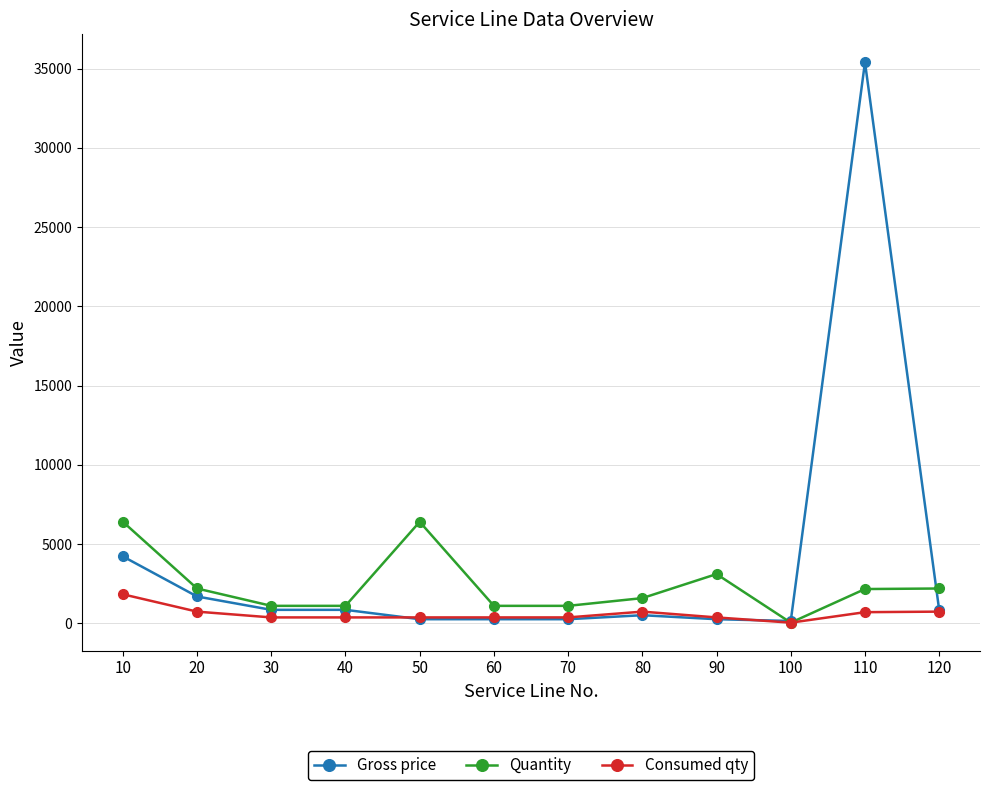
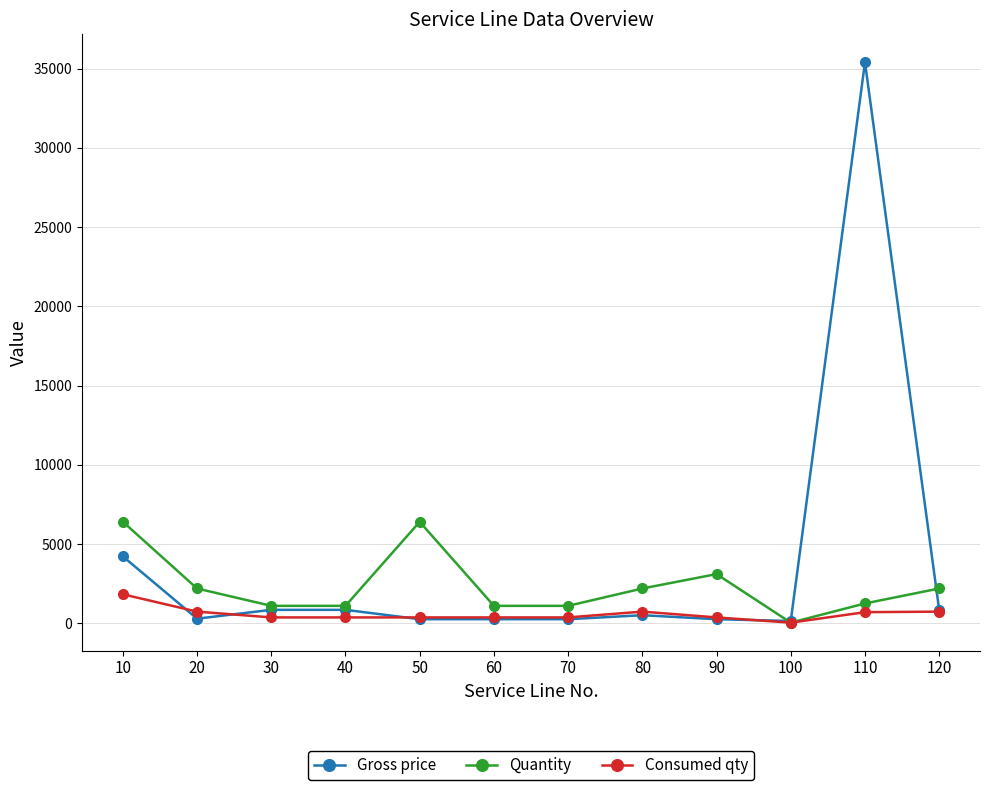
  {
    "Gross price": {
      "10": 4200,
-     "20": 1700,
+     "20": 300,
      "30": 800,
      "40": 800,
      "80": 500,
      "110": 35400
    },
    "Quantity": {
      "10": 6400,
      "20": 2200,
      "30": 1100,
      "40": 1100,
      "50": 6400,
      "60": 1100,
      "70": 1100,
-     "80": 1600,
+     "80": 2200,
      "90": 3100,
-     "110": 2200,
+     "110": 1200,
      "120": 2200
    },
    "Consumed qty": {
      "10": 1800,
      "20": 700,
      "30": 400,
      "40": 400,
      "80": 700,
      "110": 700
    }
  }
